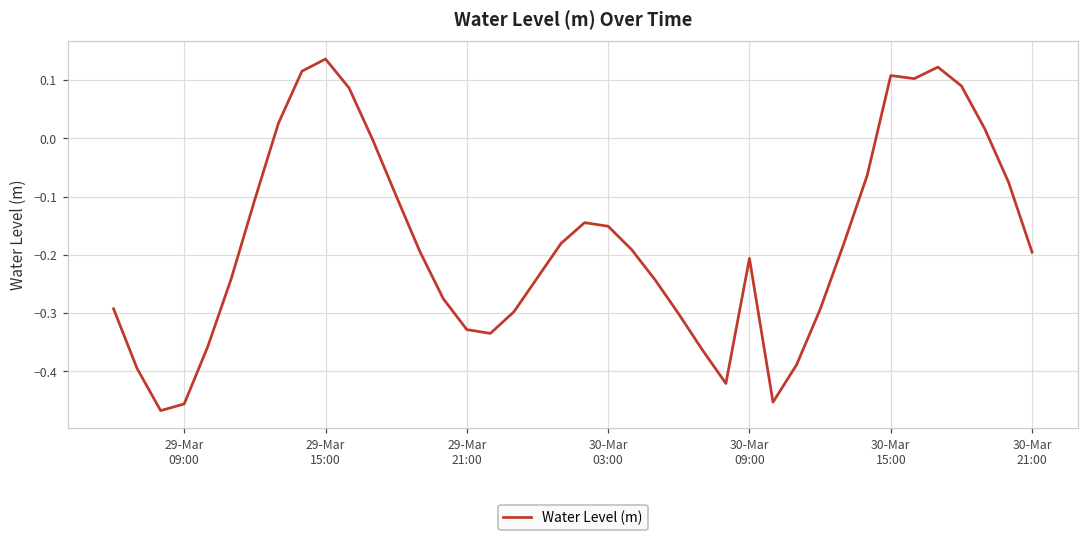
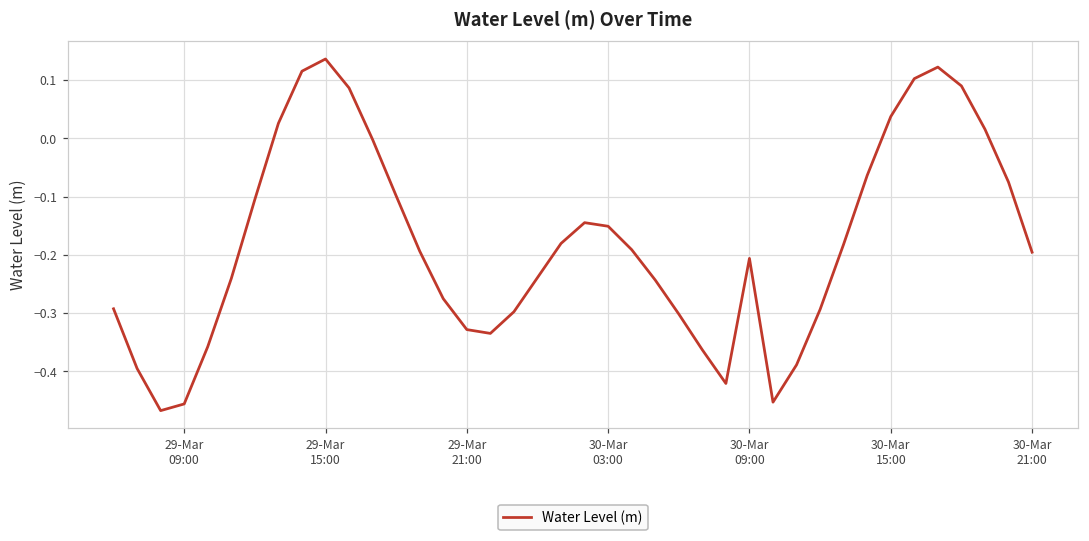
  {
    "29-Mar 09:00": -0.46,
    "29-Mar 15:00": 0.14,
    "29-Mar 21:00": -0.33,
    "30-Mar 03:00": -0.15,
    "30-Mar 09:00": -0.21,
-   "30-Mar 15:00": 0.11,
+   "30-Mar 15:00": 0.04,
    "30-Mar 21:00": -0.20
  }
